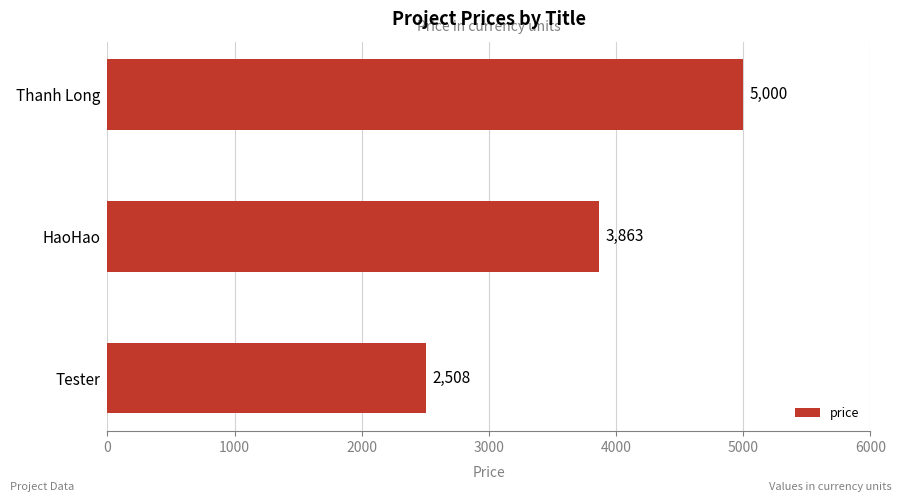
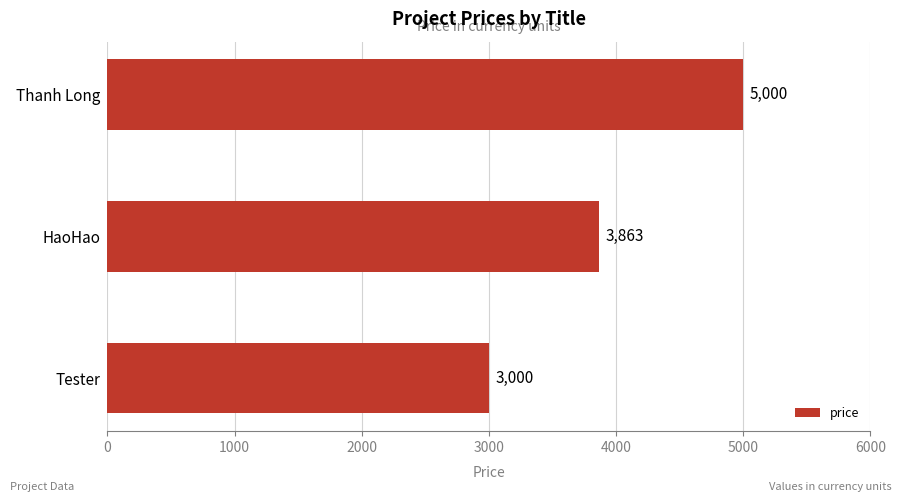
  {
    "Thanh Long": "5,000",
    "HaoHao": "3,863",
-   "Tester": "2,508"
+   "Tester": "3,000"
  }
